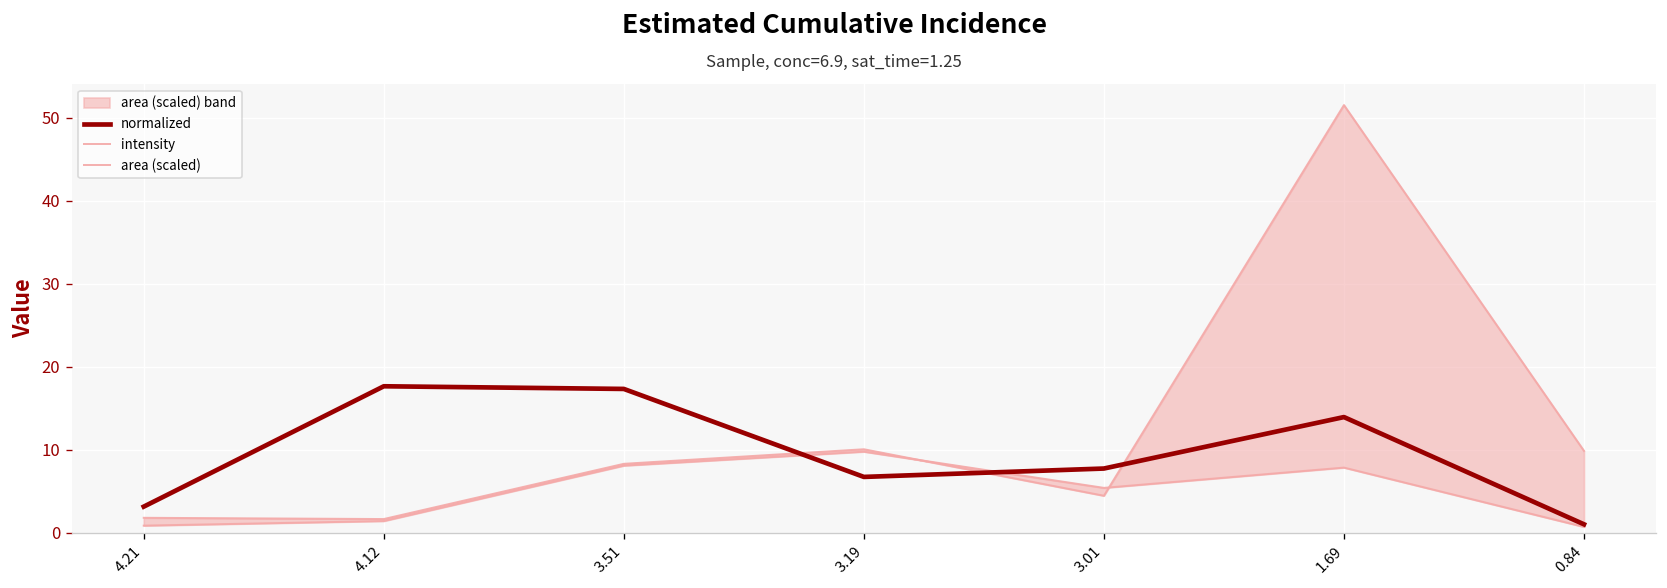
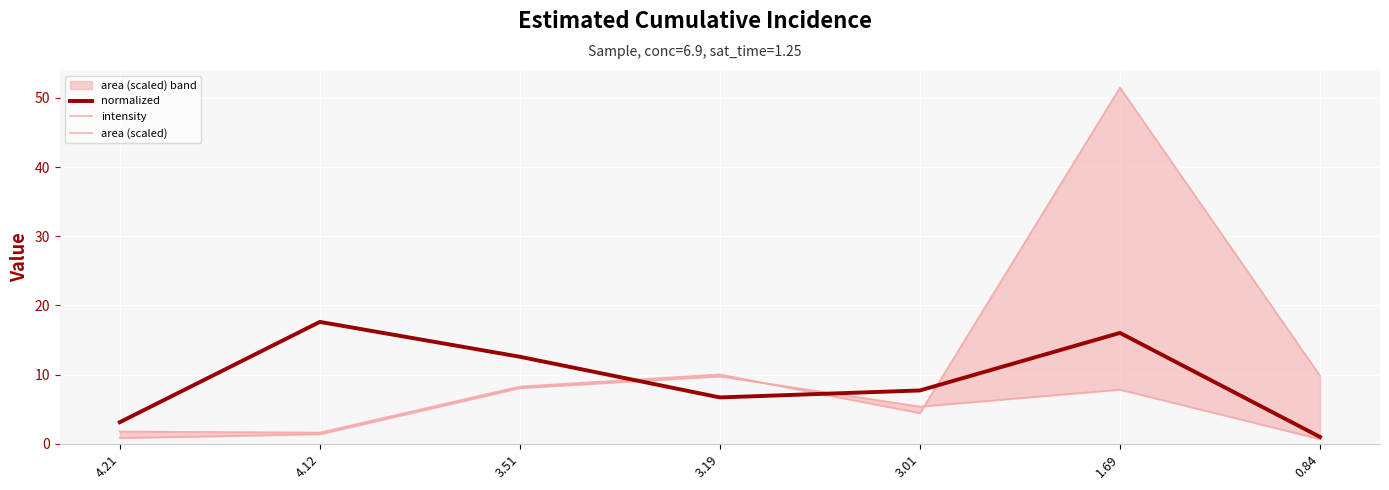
  {
    "normalized": {
      "4.21": 3,
      "4.12": 18,
-     "3.51": 17,
+     "3.51": 13,
      "3.19": 7,
      "3.01": 8,
-     "1.69": 14
+     "1.69": 16
    }
  }
